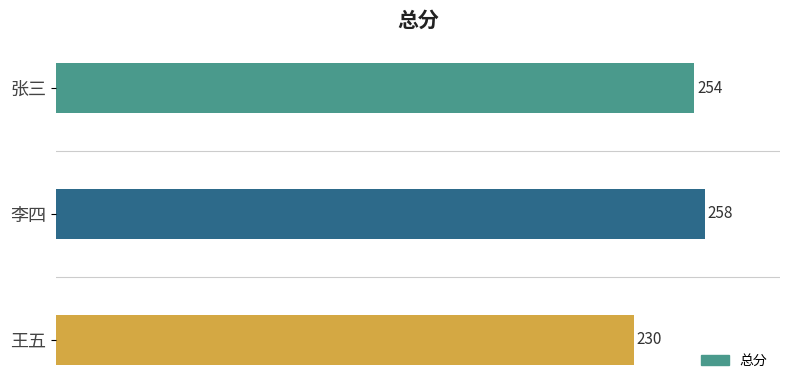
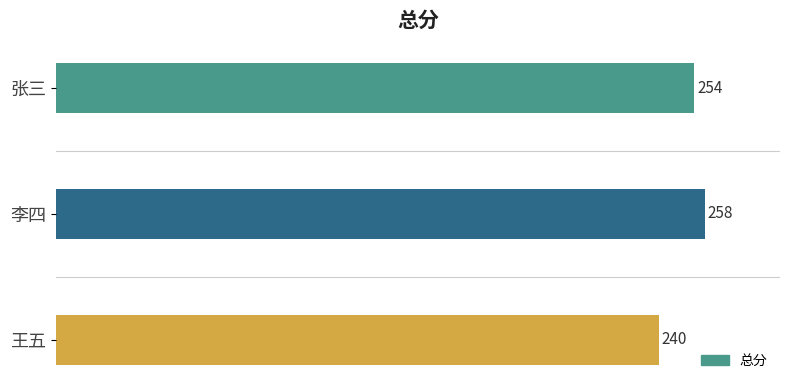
  {
    "张三": 254,
    "李四": 258,
-   "王五": 230
+   "王五": 240
  }
